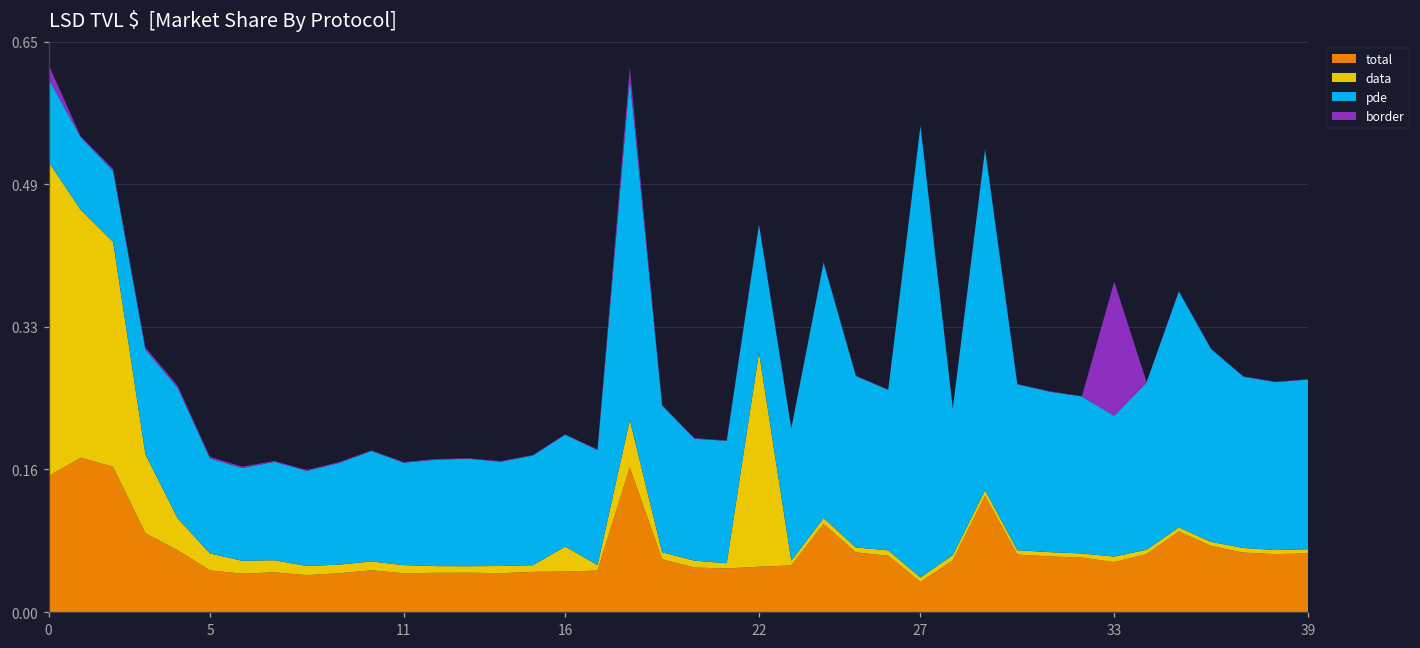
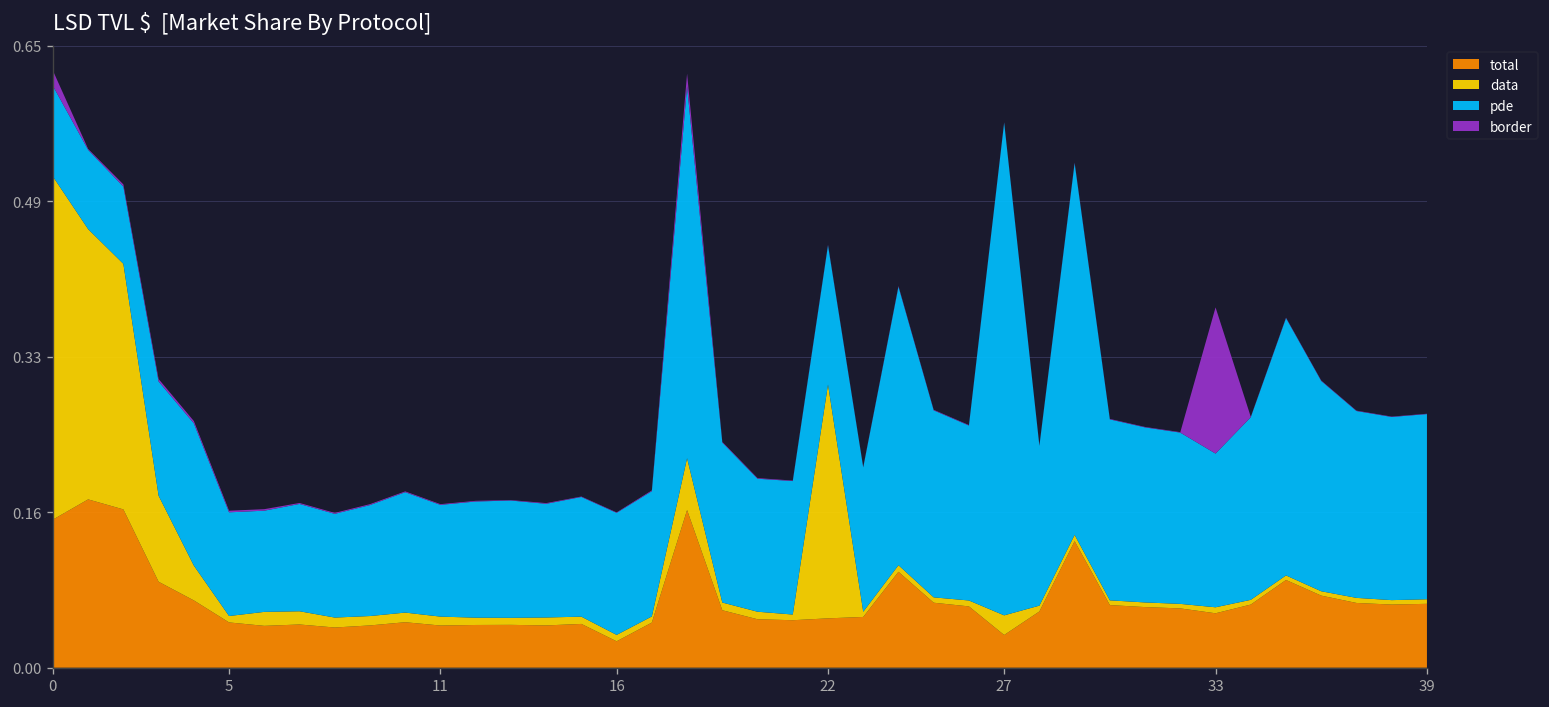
  {
    "total": {
      "0": 0.15,
      "5": 0.05,
      "11": 0.04,
-     "16": 0.05,
+     "16": 0.03,
      "22": 0.05,
      "27": 0.03,
      "33": 0.06,
      "39": 0.07
    },
    "data": {
      "0": 0.36,
-     "5": 0.02,
+     "5": 0.01,
      "11": 0.01,
-     "16": 0.03,
+     "16": 0.01,
      "22": 0.24,
-     "27": 0.01,
+     "27": 0.02,
      "33": 0.01,
      "39": 0.00
    },
    "pde": {
      "0": 0.09,
      "33": 0.16
    },
    "border": {
      "0": 0.02,
      "33": 0.15
    }
  }
